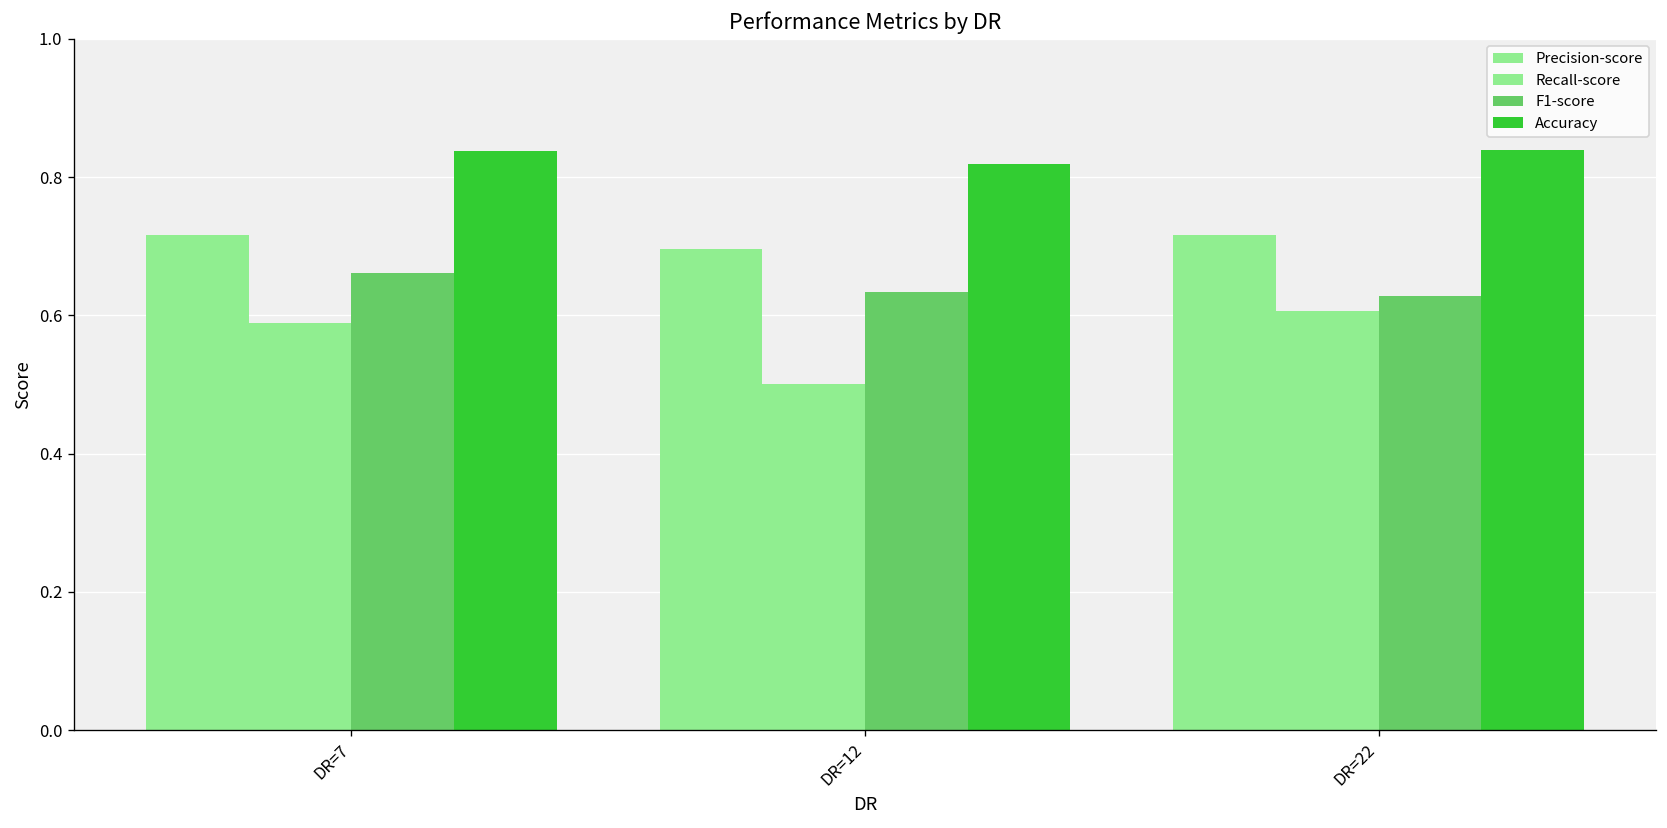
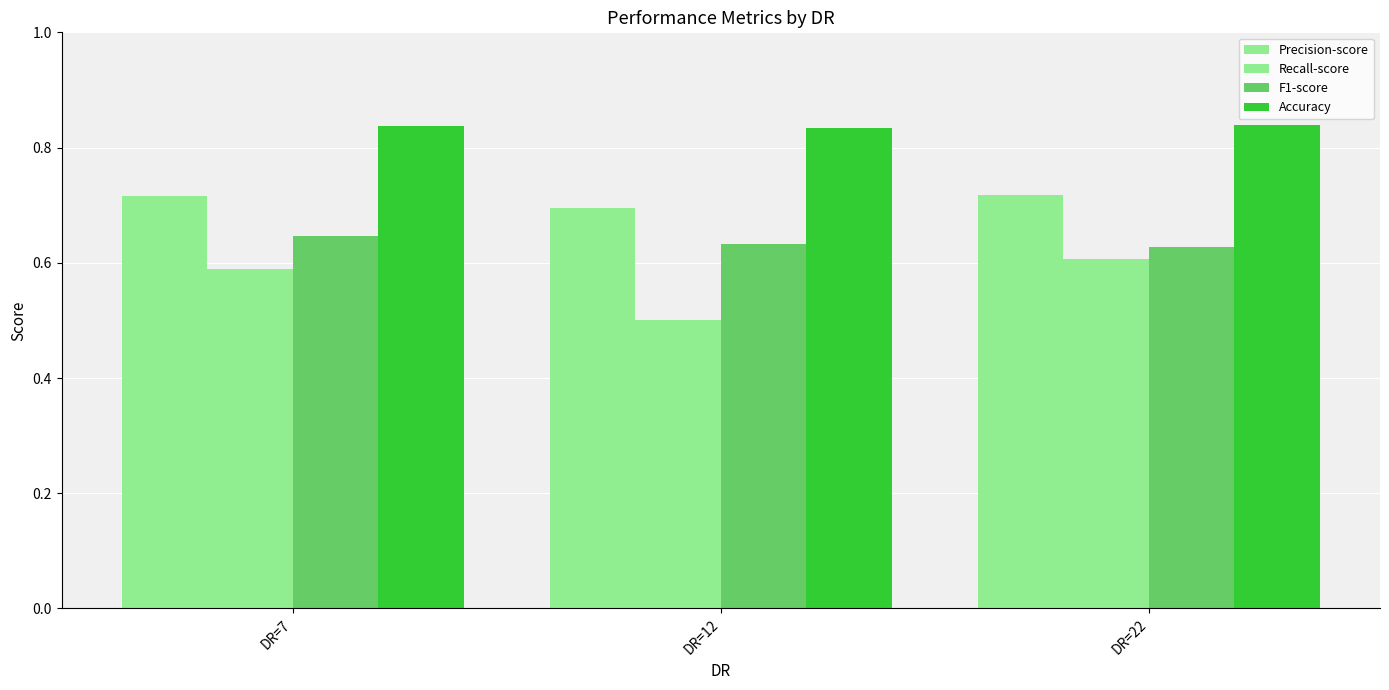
  {
    "F1-score": {
-     "DR=7": 0.66,
+     "DR=7": 0.65,
      "DR=12": 0.63,
      "DR=22": 0.63
    },
    "Accuracy": {
      "DR=7": 0.84,
-     "DR=12": 0.82,
+     "DR=12": 0.83,
      "DR=22": 0.84
    }
  }
